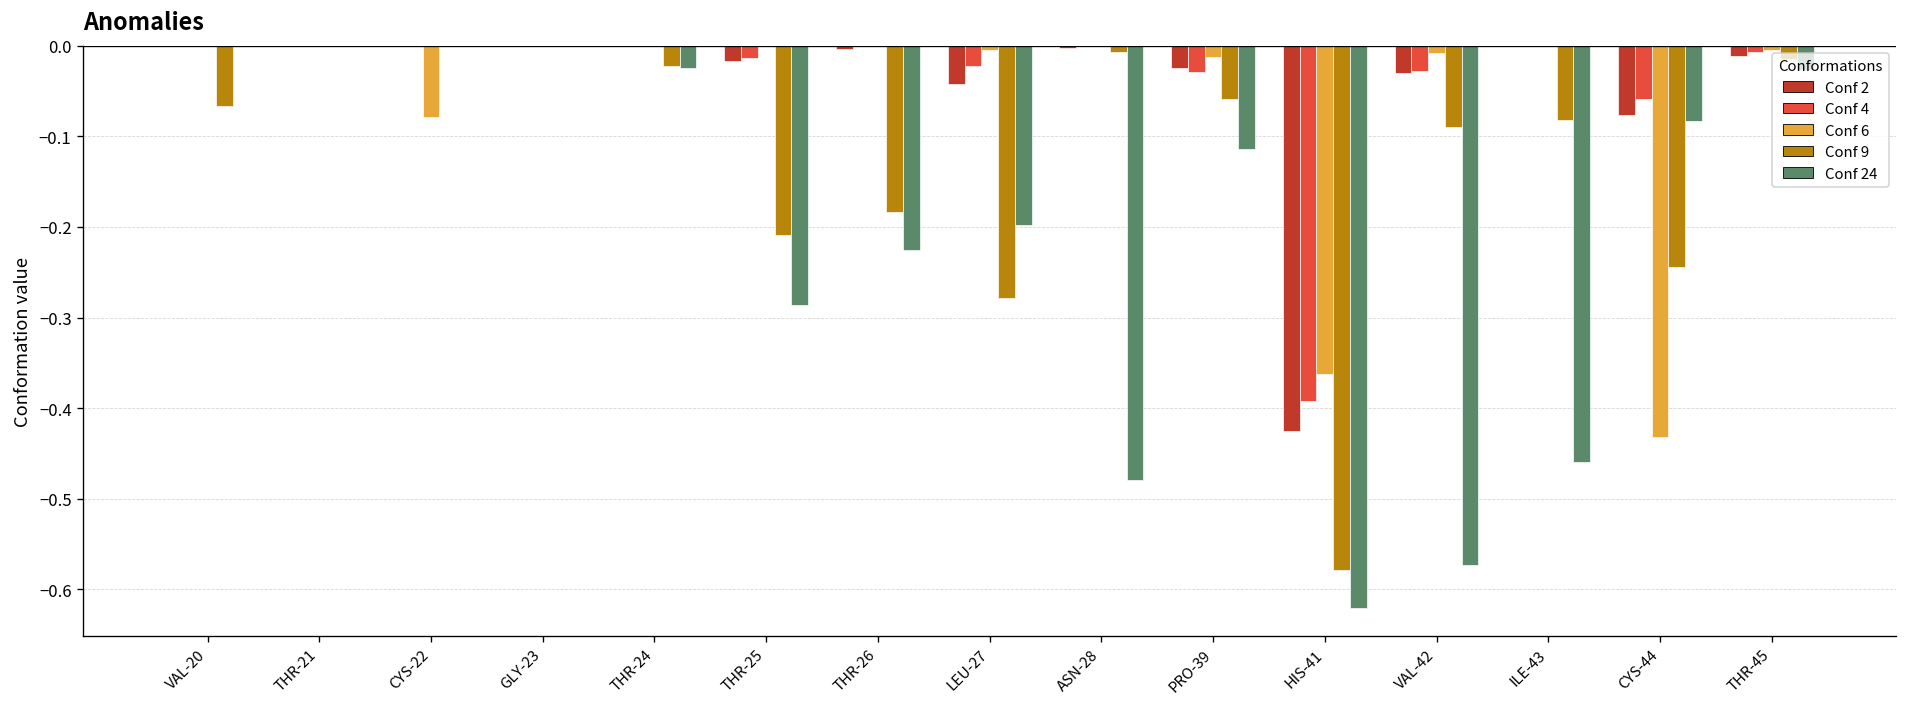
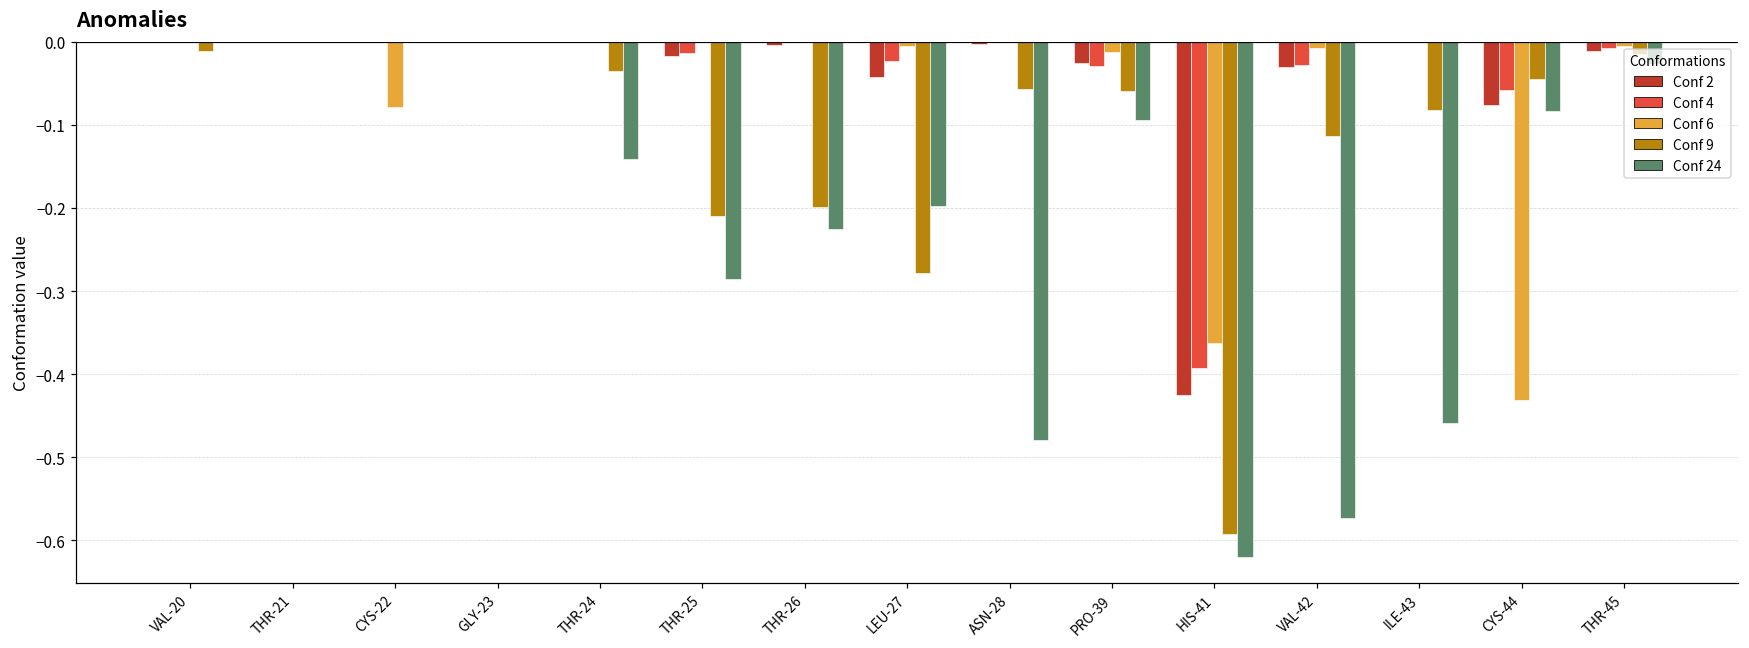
  {
    "Conf 6": {
      "VAL-20": 0.00,
      "THR-21": 0.00,
      "CYS-22": -0.08,
      "GLY-23": 0.00,
      "THR-24": 0.00,
      "THR-25": 0.00,
      "THR-26": 0.00,
      "LEU-27": 0.00,
      "ASN-28": 0.00,
      "PRO-39": -0.01,
      "HIS-41": -0.36,
      "VAL-42": -0.01,
      "ILE-43": 0.00,
      "CYS-44": -0.43,
      "THR-45": 0.00
    },
    "Conf 9": {
-     "VAL-20": -0.07,
+     "VAL-20": -0.01,
      "THR-21": 0.00,
      "CYS-22": 0.00,
      "GLY-23": 0.00,
-     "THR-24": -0.02,
+     "THR-24": -0.04,
      "THR-25": -0.21,
-     "THR-26": -0.18,
+     "THR-26": -0.20,
      "LEU-27": -0.28,
-     "ASN-28": -0.01,
+     "ASN-28": -0.06,
      "PRO-39": -0.06,
-     "HIS-41": -0.58,
-     "VAL-42": -0.09,
+     "HIS-41": -0.59,
+     "VAL-42": -0.11,
      "ILE-43": -0.08,
-     "CYS-44": -0.24
+     "CYS-44": -0.04
    },
    "Conf 24": {
      "VAL-20": 0.00,
      "THR-21": 0.00,
      "CYS-22": 0.00,
      "GLY-23": 0.00,
-     "THR-24": -0.02,
+     "THR-24": -0.14,
      "THR-25": -0.29,
      "THR-26": -0.23,
      "LEU-27": -0.20,
      "ASN-28": -0.48,
-     "PRO-39": -0.11,
+     "PRO-39": -0.09,
      "HIS-41": -0.62,
      "VAL-42": -0.57,
      "ILE-43": -0.46,
      "CYS-44": -0.08
    }
  }
